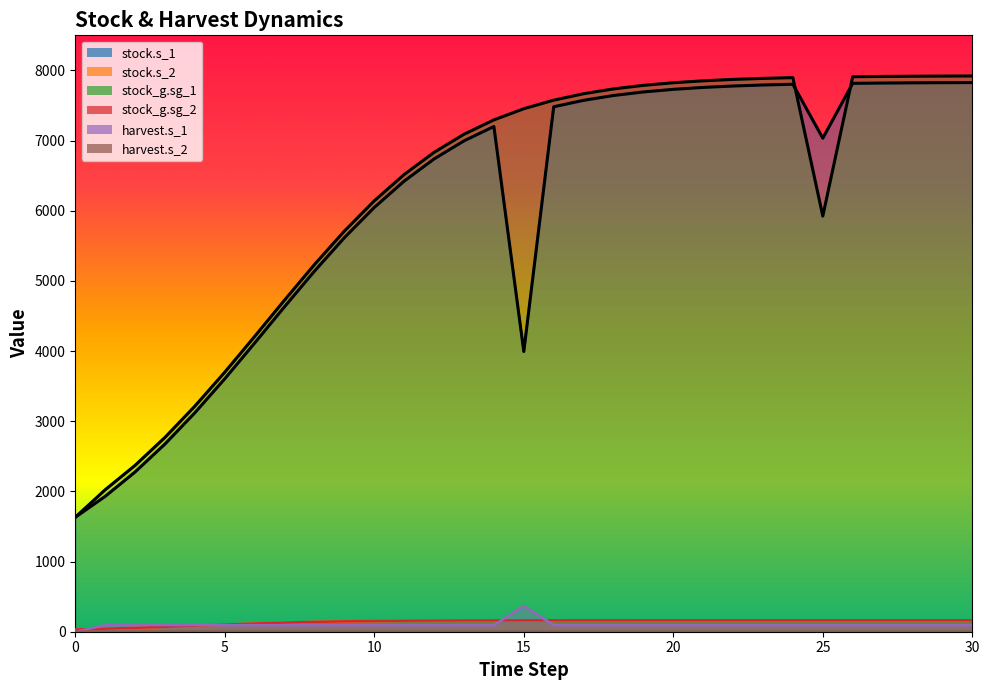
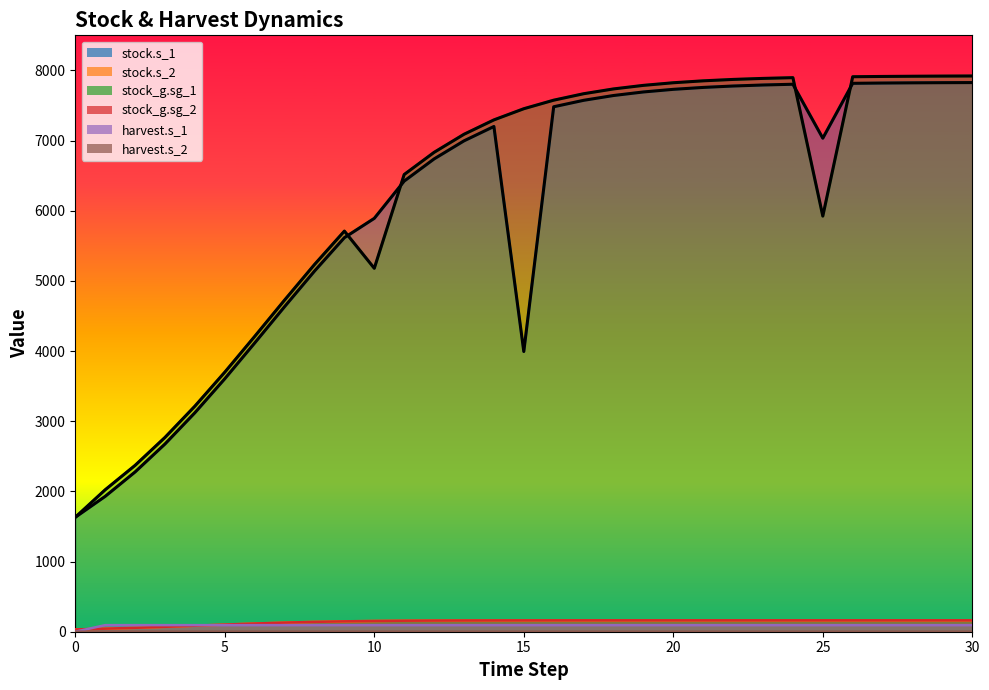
  {
    "stock.s_1": {
      "5": 3600,
-     "10": 6000,
+     "10": 5900,
      "15": 4000,
      "20": 7700,
      "25": 7000,
      "30": 7800
    },
    "stock_g.sg_1": {
      "5": 3700,
-     "10": 6100,
+     "10": 5200,
      "15": 7500,
      "20": 7800,
      "25": 5900,
      "30": 7900
    },
    "harvest.s_1": {
      "10": 100,
-     "15": 400,
+     "15": 100,
      "20": 100,
      "25": 100,
      "30": 100
    }
  }
